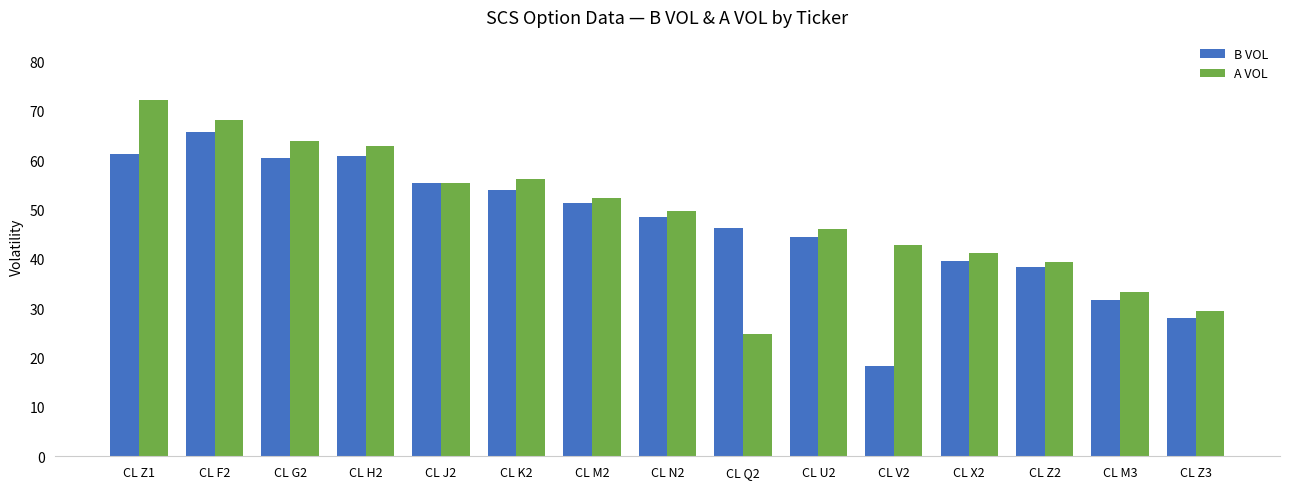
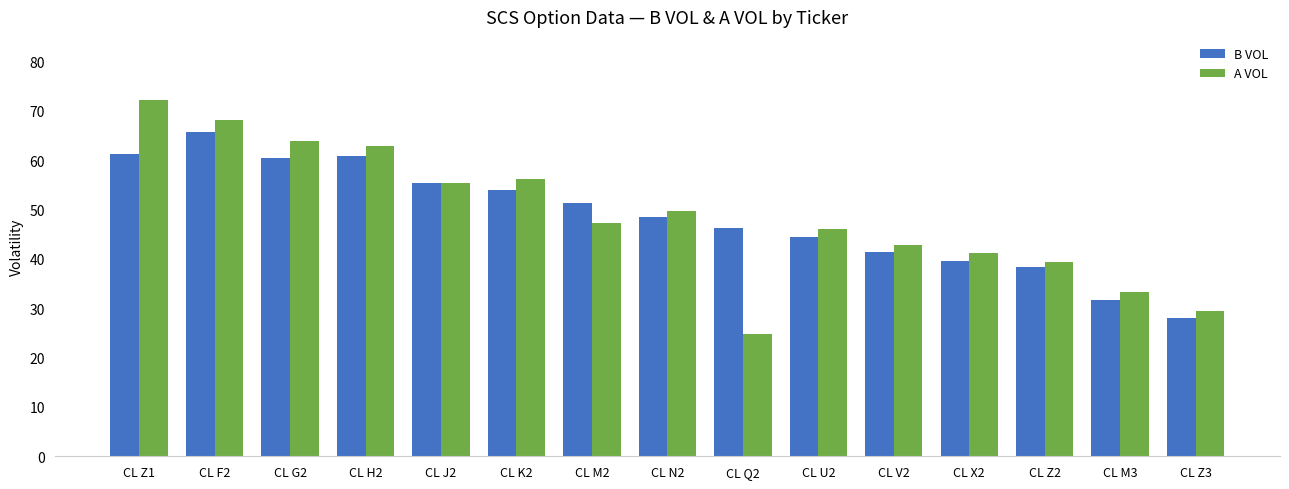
  {
    "B VOL": {
      "CL Z1": 61,
      "CL F2": 66,
      "CL G2": 61,
      "CL H2": 61,
      "CL J2": 55,
      "CL K2": 54,
      "CL M2": 51,
      "CL N2": 48,
      "CL Q2": 46,
      "CL U2": 44,
-     "CL V2": 18,
+     "CL V2": 41,
      "CL X2": 40,
      "CL Z2": 38,
      "CL M3": 32,
      "CL Z3": 28
    },
    "A VOL": {
      "CL Z1": 72,
      "CL F2": 68,
      "CL G2": 64,
      "CL H2": 63,
      "CL J2": 55,
      "CL K2": 56,
-     "CL M2": 52,
+     "CL M2": 47,
      "CL N2": 50,
      "CL Q2": 25,
      "CL U2": 46,
      "CL V2": 43,
      "CL X2": 41,
      "CL Z2": 39,
      "CL M3": 33,
      "CL Z3": 30
    }
  }
